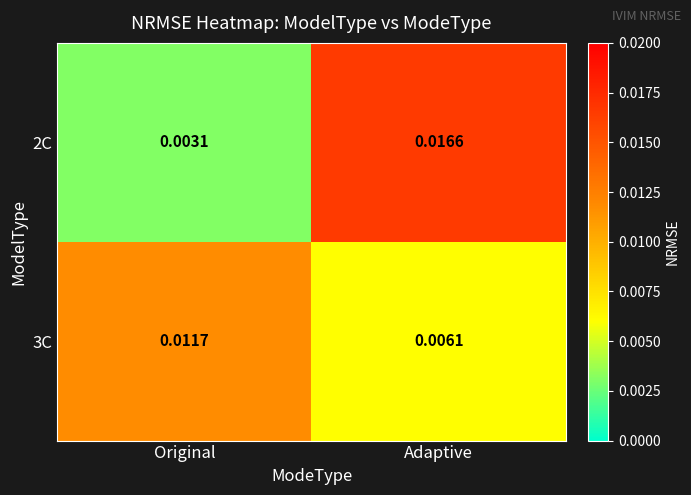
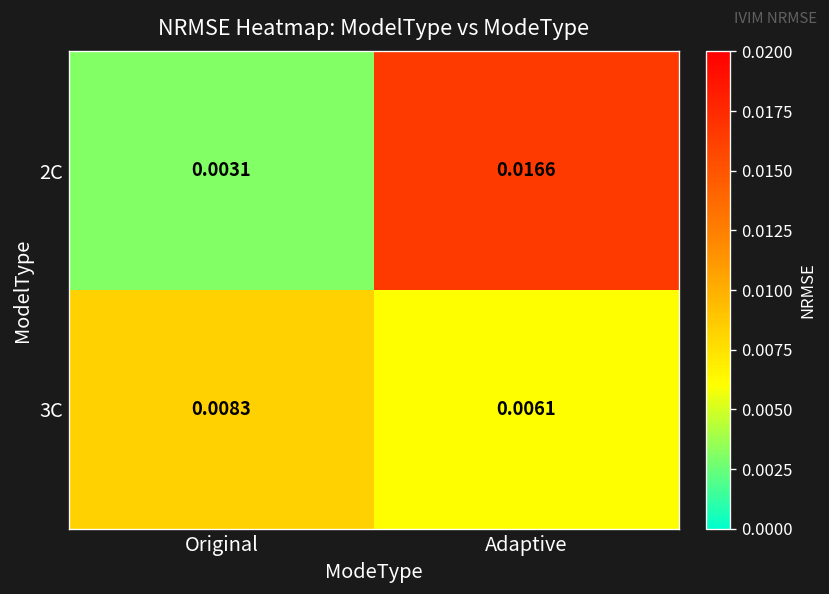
  {
    "2C": {
      "Original": 0.0031,
      "Adaptive": 0.0166
    },
    "3C": {
-     "Original": 0.0117,
+     "Original": 0.0083,
      "Adaptive": 0.0061
    }
  }
